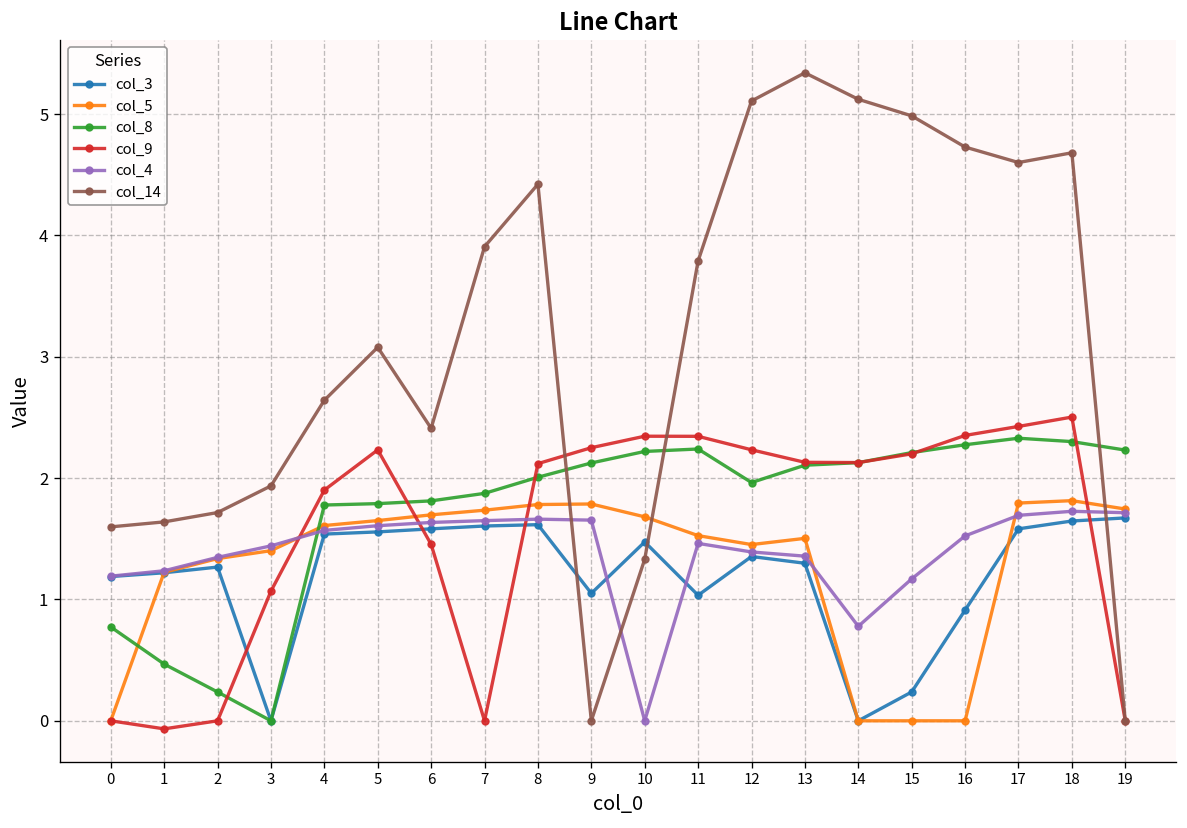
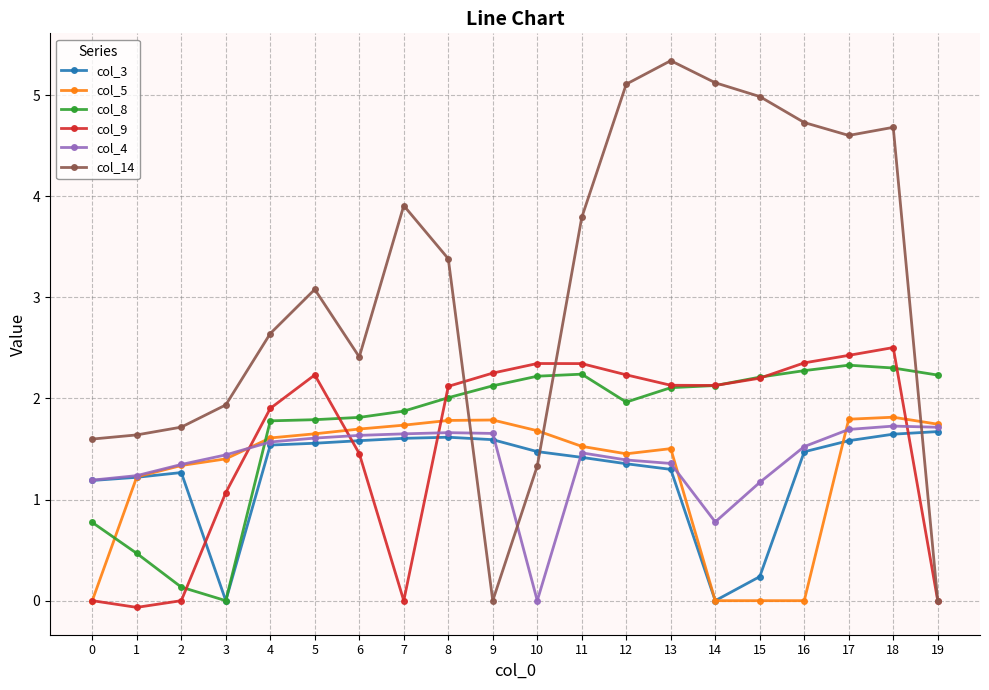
  {
    "col_3": {
      "2": 1.27,
      "4": 1.54,
      "5": 1.56,
      "6": 1.58,
      "7": 1.61,
      "8": 1.62,
-     "9": 1.05,
+     "9": 1.59,
      "10": 1.47,
-     "11": 1.03,
+     "11": 1.42,
      "12": 1.35,
      "13": 1.30,
      "15": 0.24,
-     "16": 0.91,
+     "16": 1.47,
      "17": 1.58,
      "18": 1.65,
      "19": 1.67
    },
    "col_5": {
      "3": 1.40,
      "4": 1.61,
      "5": 1.65,
      "6": 1.70,
      "7": 1.74,
      "8": 1.78,
      "9": 1.79,
      "10": 1.68,
      "11": 1.53,
      "12": 1.45,
      "13": 1.50,
      "15": 0.00,
      "16": 0.00,
      "17": 1.79,
      "18": 1.81,
      "19": 1.75
    },
    "col_8": {
      "0": 0.77,
      "1": 0.47,
-     "2": 0.24,
+     "2": 0.13,
      "4": 1.78,
      "5": 1.79,
      "6": 1.81,
      "7": 1.87,
      "8": 2.01,
      "9": 2.12,
      "10": 2.22,
      "11": 2.24,
      "12": 1.96,
      "16": 2.27,
      "17": 2.33,
      "18": 2.30,
      "19": 2.23
    },
    "col_9": {
      "1": -0.07,
      "2": 0.00,
      "3": 1.07,
      "4": 1.90,
      "5": 2.23,
      "6": 1.45,
      "7": 0.00,
      "8": 2.12,
      "9": 2.25,
      "10": 2.35,
      "11": 2.34,
      "12": 2.23,
      "16": 2.35,
      "17": 2.43,
      "18": 2.50
    },
    "col_4": {
      "3": 1.44,
      "4": 1.57,
      "5": 1.61,
      "6": 1.63,
      "7": 1.65,
      "8": 1.66,
      "9": 1.65,
      "10": 0.00,
      "11": 1.46,
      "12": 1.39,
      "13": 1.36,
      "14": 0.78,
      "15": 1.17,
      "16": 1.52,
      "17": 1.69,
      "18": 1.73,
      "19": 1.71
    },
    "col_14": {
      "0": 1.60,
      "1": 1.64,
      "2": 1.72,
      "3": 1.94,
      "4": 2.64,
      "5": 3.08,
      "6": 2.41,
      "7": 3.91,
-     "8": 4.42,
+     "8": 3.38,
      "9": 0.00,
      "10": 1.33,
      "11": 3.79,
      "12": 5.11,
      "13": 5.34,
      "14": 5.12,
      "15": 4.99,
      "16": 4.73,
      "17": 4.60,
      "18": 4.68
    }
  }
